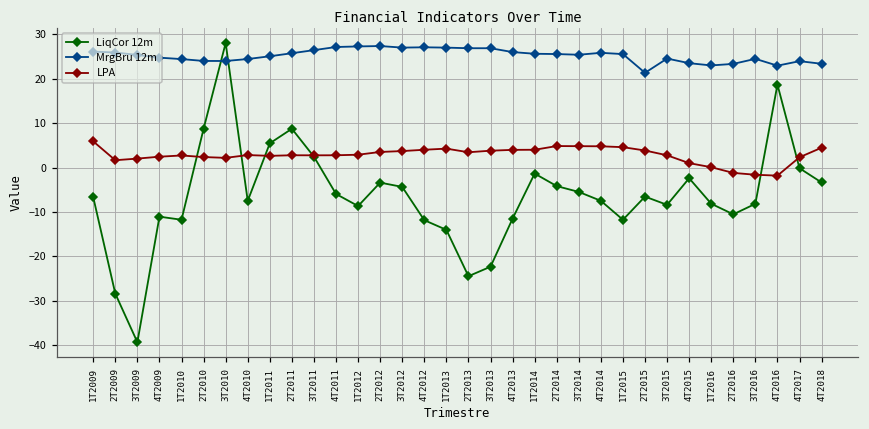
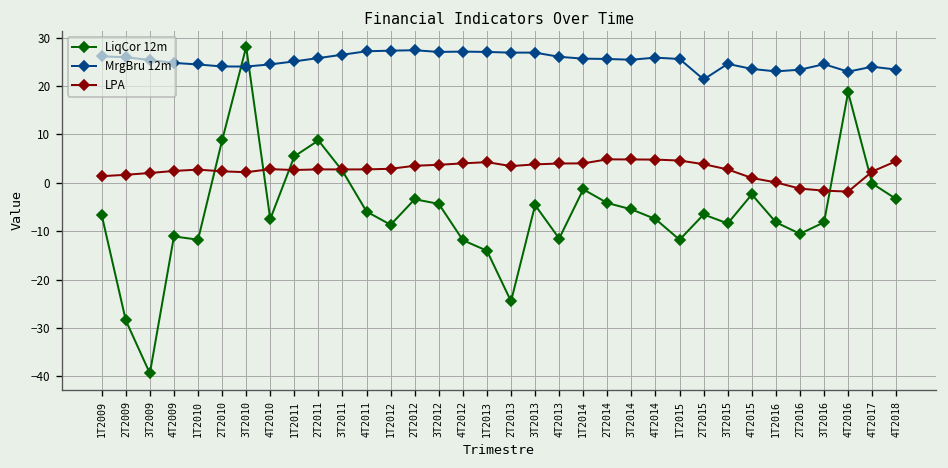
  {
    "LiqCor 12m": {
      "1T2009": -7,
      "2T2009": -28,
      "3T2009": -39,
      "4T2009": -11,
      "1T2010": -12,
      "2T2010": 9,
      "3T2010": 28,
      "4T2010": -7,
      "1T2011": 5,
      "2T2011": 9,
      "4T2011": -6,
      "1T2012": -9,
      "2T2012": -3,
      "3T2012": -4,
      "4T2012": -12,
      "1T2013": -14,
      "2T2013": -24,
-     "3T2013": -22,
+     "3T2013": -5,
      "4T2013": -12,
      "1T2014": -1,
      "2T2014": -4,
      "3T2014": -5,
      "4T2014": -7,
      "1T2015": -12,
      "2T2015": -7,
      "3T2015": -8,
      "4T2015": -2,
      "1T2016": -8,
      "2T2016": -11,
      "3T2016": -8,
      "4T2016": 19,
      "4T2017": 0,
      "4T2018": -3
    },
    "MrgBru 12m": {
      "1T2010": 24,
      "2T2010": 24,
      "3T2010": 24,
      "4T2010": 24,
      "1T2011": 25,
      "2T2011": 26,
      "3T2011": 26,
      "4T2011": 27,
      "1T2012": 27,
      "2T2012": 27,
      "3T2012": 27,
      "4T2012": 27,
      "1T2013": 27,
      "2T2013": 27,
      "3T2013": 27,
      "4T2013": 26,
      "1T2014": 26,
      "2T2014": 26,
      "3T2014": 25,
      "4T2014": 26,
      "1T2015": 26,
      "2T2015": 21,
      "3T2015": 25,
      "4T2015": 24,
      "1T2016": 23,
      "2T2016": 23,
      "3T2016": 25,
      "4T2016": 23,
      "4T2017": 24,
      "4T2018": 23
    },
    "LPA": {
-     "1T2009": 6,
+     "1T2009": 1,
      "2T2009": 2,
      "3T2009": 2,
      "4T2009": 2,
      "1T2010": 3,
      "2T2010": 2,
      "3T2010": 2,
      "4T2010": 3,
      "1T2011": 3,
      "2T2011": 3,
      "4T2011": 3,
      "1T2012": 3,
      "2T2012": 4,
      "3T2012": 4,
      "4T2012": 4,
      "1T2013": 4,
      "2T2013": 3,
      "3T2013": 4,
      "4T2013": 4,
      "1T2014": 4,
      "2T2014": 5,
      "3T2014": 5,
      "4T2014": 5,
      "1T2015": 5,
      "2T2015": 4,
      "3T2015": 3,
      "4T2015": 1,
      "1T2016": 0,
      "2T2016": -1,
      "3T2016": -2,
      "4T2016": -2,
      "4T2017": 2,
      "4T2018": 4
    }
  }
